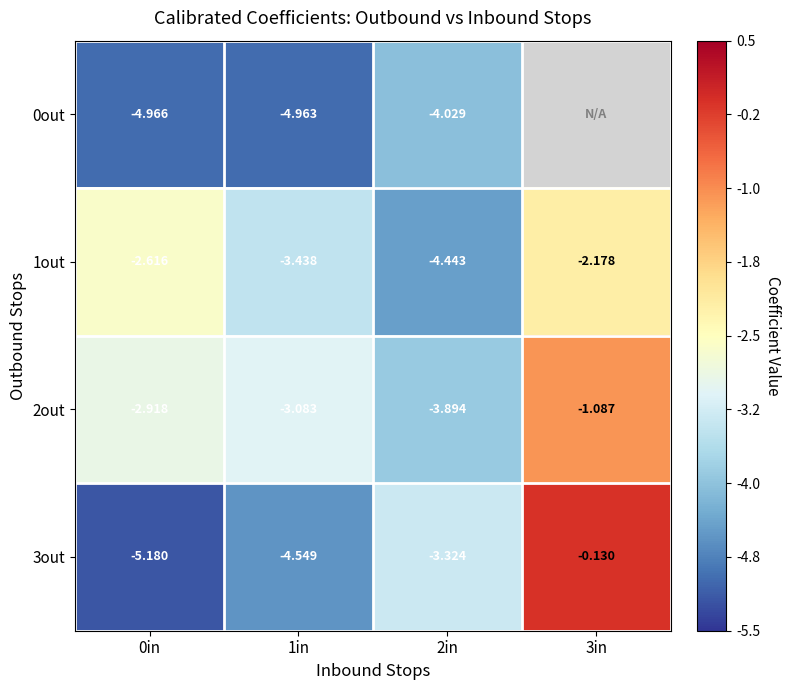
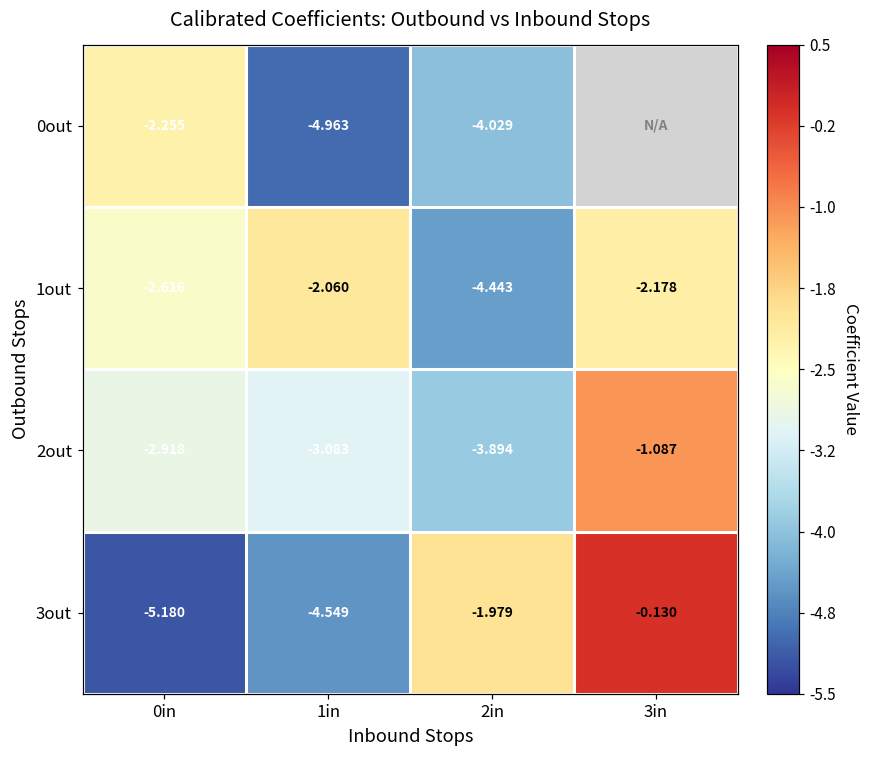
  {
    "0out": {
-     "0in": -4.966,
+     "0in": -2.255,
      "1in": -4.963,
      "2in": -4.029
    },
    "1out": {
      "0in": -2.616,
-     "1in": -3.438,
+     "1in": -2.060,
      "2in": -4.443,
      "3in": -2.178
    },
    "2out": {
      "2in": -3.894,
      "3in": -1.087
    },
    "3out": {
      "0in": -5.180,
      "1in": -4.549,
-     "2in": -3.324,
+     "2in": -1.979,
      "3in": -0.130
    }
  }
